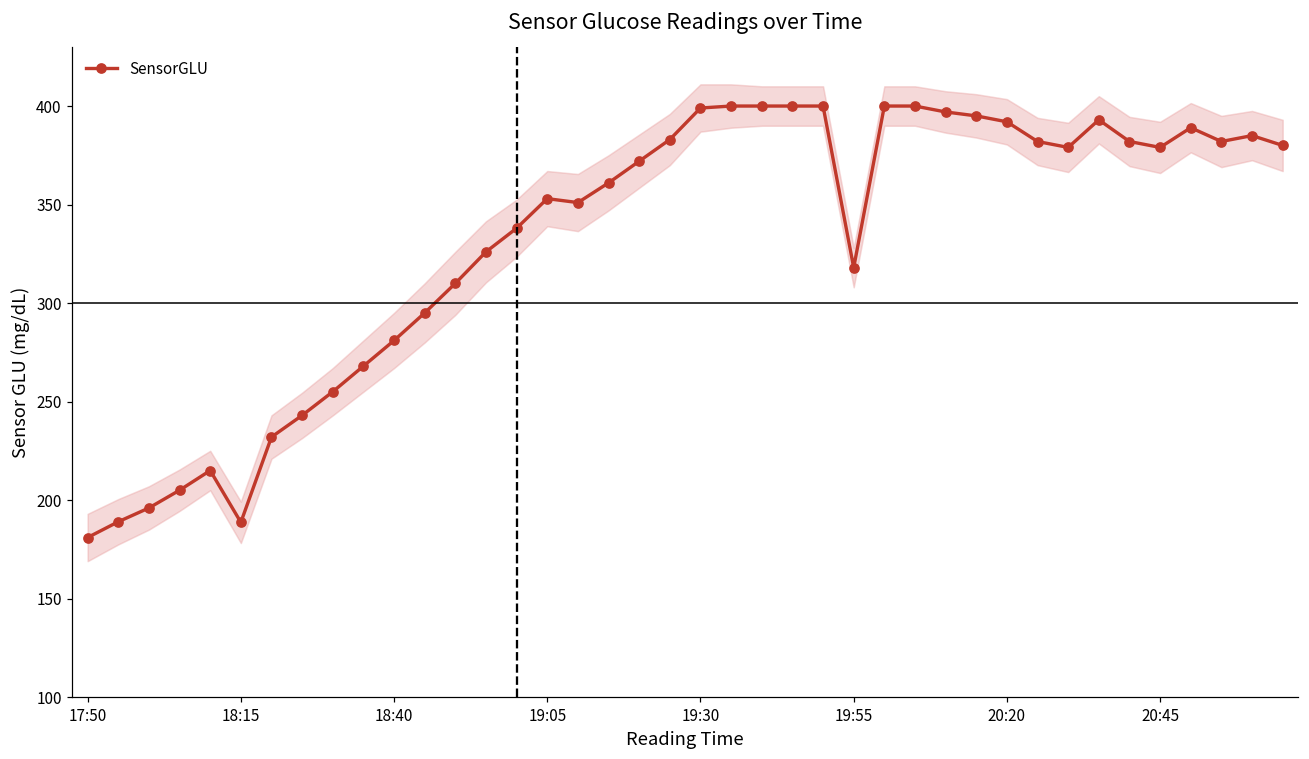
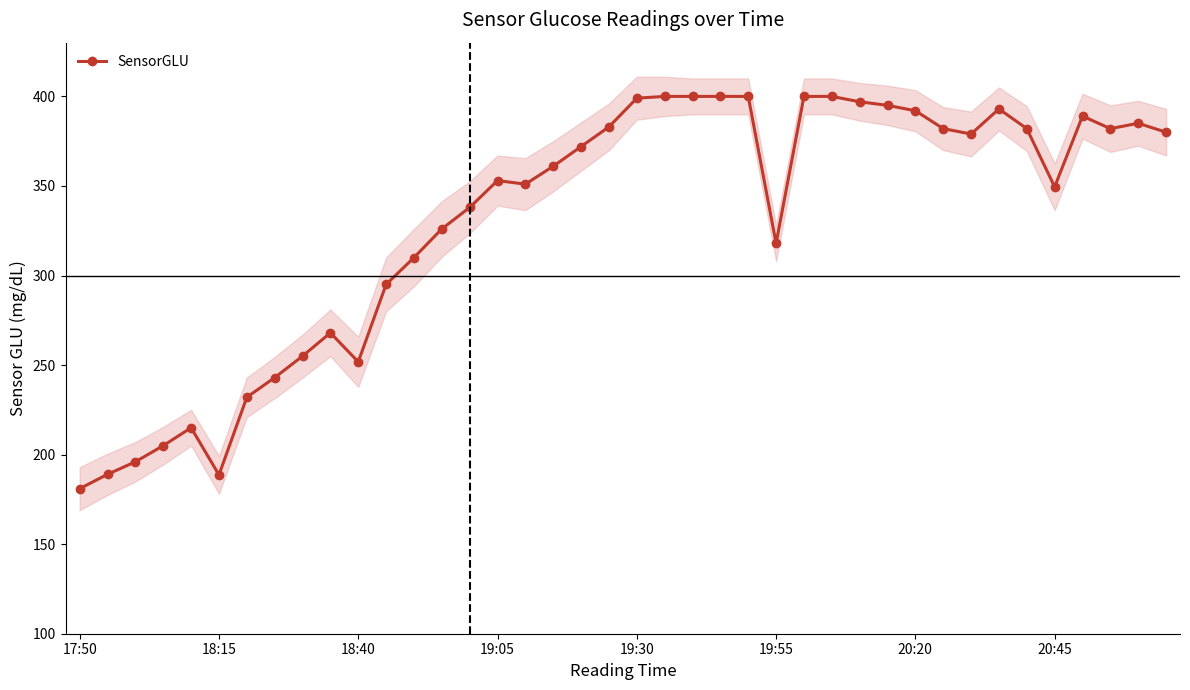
  {
    "SensorGLU": {
      "17:50": 181,
      "18:15": 189,
-     "18:40": 281,
+     "18:40": 252,
      "19:05": 353,
      "19:30": 399,
      "19:55": 318,
      "20:20": 392,
-     "20:45": 379
+     "20:45": 350
    }
  }
